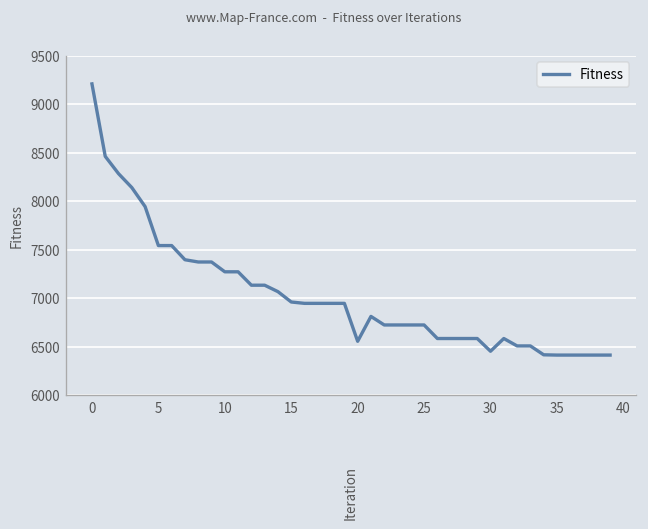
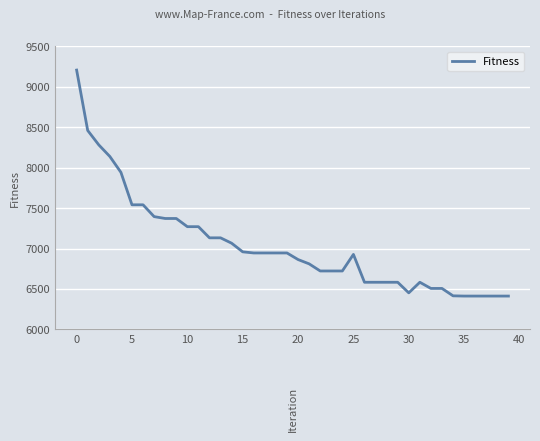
  {
    "0": 9200,
    "5": 7500,
    "10": 7300,
    "15": 7000,
-   "20": 6600,
-   "25": 6700,
+   "20": 6900,
+   "25": 6900,
    "30": 6500,
    "35": 6400
  }
